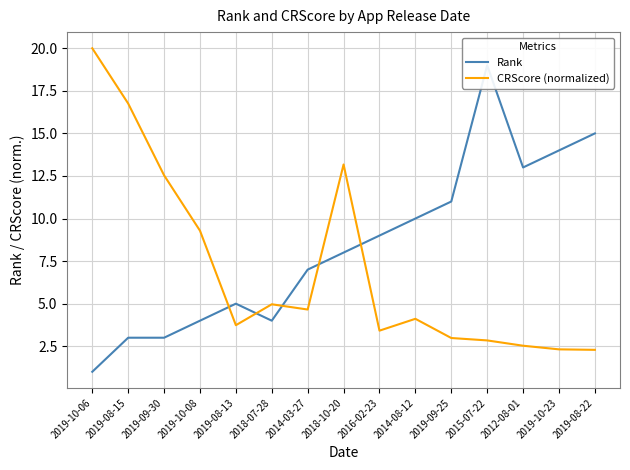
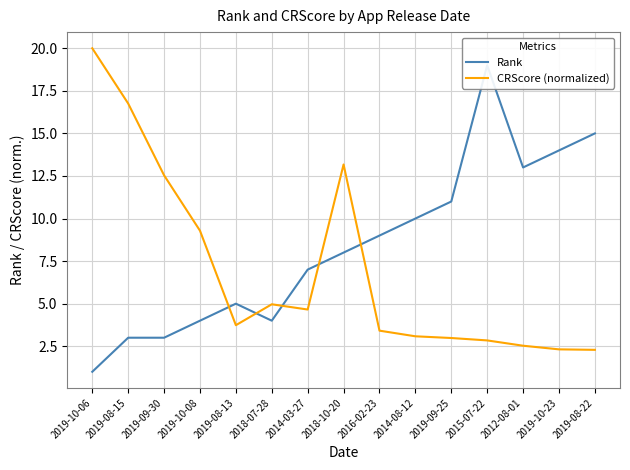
  {
    "Rank": {
      "2019-10-06": 1.0,
      "2019-08-15": 3.0,
      "2019-09-30": 3.0,
      "2019-10-08": 4.0,
      "2019-08-13": 5.0,
      "2018-07-28": 4.0,
      "2014-03-27": 7.0,
      "2018-10-20": 8.0,
      "2016-02-23": 9.0,
      "2014-08-12": 10.0,
      "2019-09-25": 11.0,
      "2012-08-01": 13.0,
      "2019-10-23": 14.0,
      "2019-08-22": 15.0
    },
    "CRScore (normalized)": {
      "2019-10-06": 20.0,
      "2019-08-15": 16.8,
      "2019-09-30": 12.5,
      "2019-10-08": 9.3,
      "2019-08-13": 3.7,
      "2018-07-28": 5.0,
      "2014-03-27": 4.7,
      "2018-10-20": 13.2,
      "2016-02-23": 3.4,
-     "2014-08-12": 4.1,
+     "2014-08-12": 3.1,
      "2019-09-25": 3.0,
      "2015-07-22": 2.8,
      "2012-08-01": 2.5,
      "2019-10-23": 2.3,
      "2019-08-22": 2.3
    }
  }
